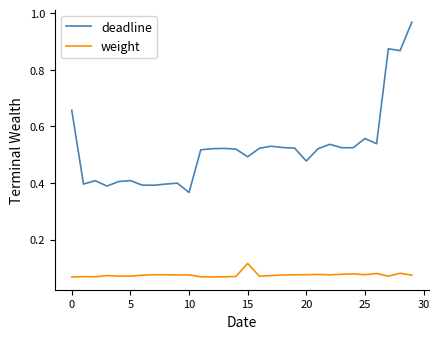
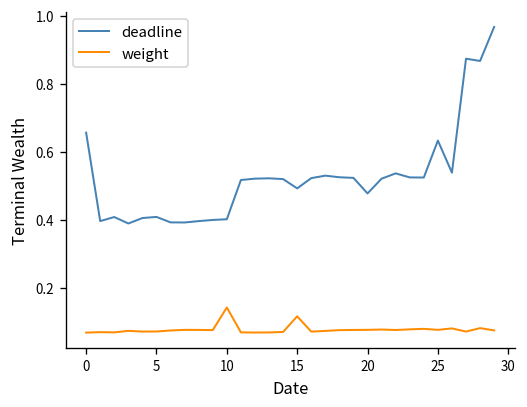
  {
    "deadline": {
      "0": 0.66,
      "5": 0.41,
-     "10": 0.37,
+     "10": 0.40,
      "15": 0.49,
      "20": 0.48,
-     "25": 0.56
+     "25": 0.63
    },
    "weight": {
      "0": 0.07,
      "5": 0.07,
-     "10": 0.08,
+     "10": 0.14,
      "15": 0.12,
      "20": 0.08,
      "25": 0.08
    }
  }
